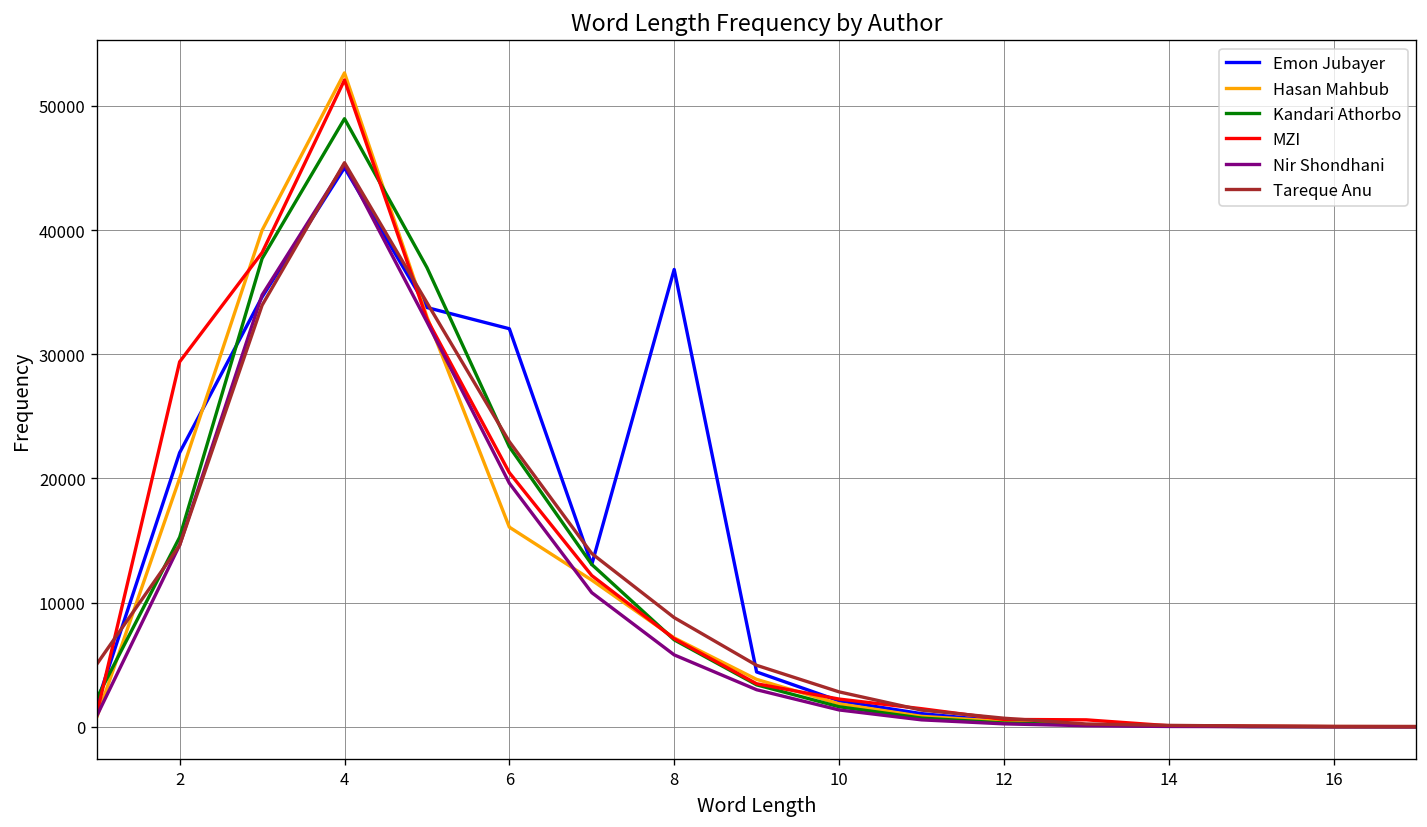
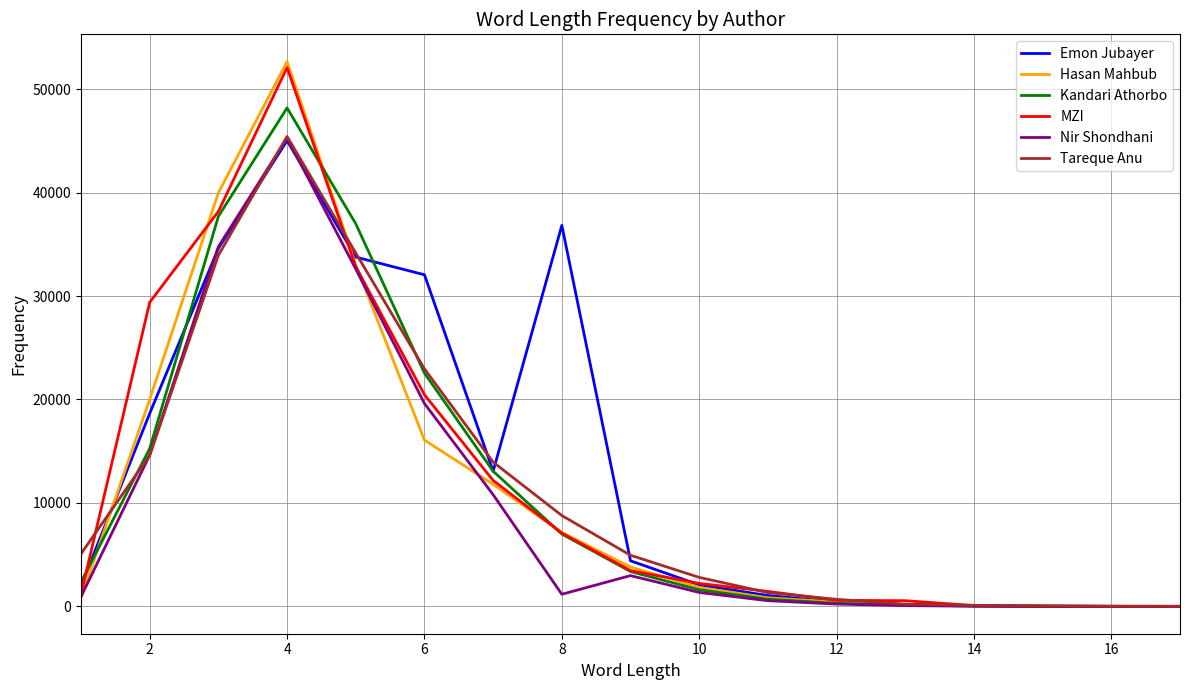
  {
    "Emon Jubayer": {
-     "2": 22100,
+     "2": 18700,
      "4": 45000,
      "6": 32100,
      "8": 36800
    },
    "Hasan Mahbub": {
      "2": 20000,
      "4": 52700,
      "6": 16100
    },
    "Kandari Athorbo": {
      "2": 15300,
-     "4": 49000,
+     "4": 48200,
      "6": 22500
    },
    "MZI": {
      "2": 29400,
      "4": 52100,
      "6": 20500
    },
    "Nir Shondhani": {
      "6": 19600,
-     "8": 5800,
+     "8": 1200,
      "10": 1400
    },
    "Tareque Anu": {
      "6": 23000,
      "8": 8800,
      "10": 2800
    }
  }
